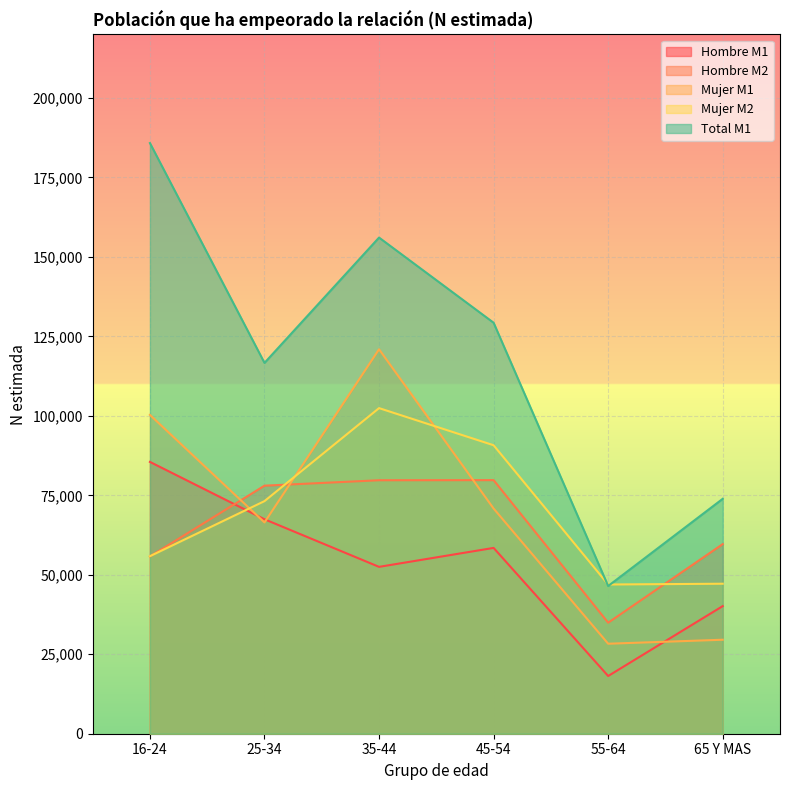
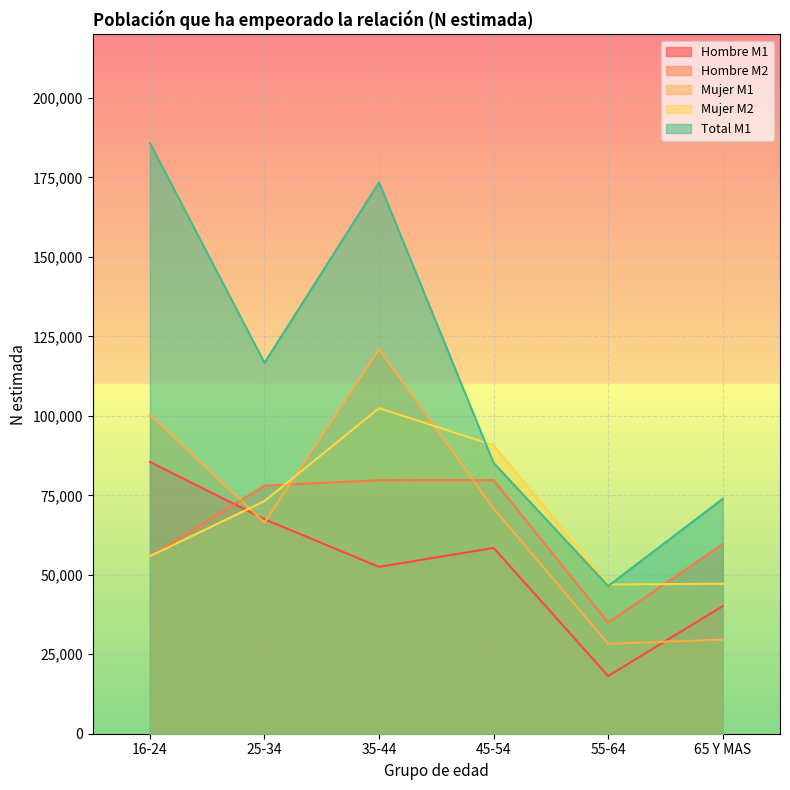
  {
    "Total M1": {
      "16-24": "186,000",
      "25-34": "117,000",
-     "35-44": "156,000",
-     "45-54": "129,000",
+     "35-44": "173,000",
+     "45-54": "85,000",
      "65 Y MAS": "74,000"
    }
  }
